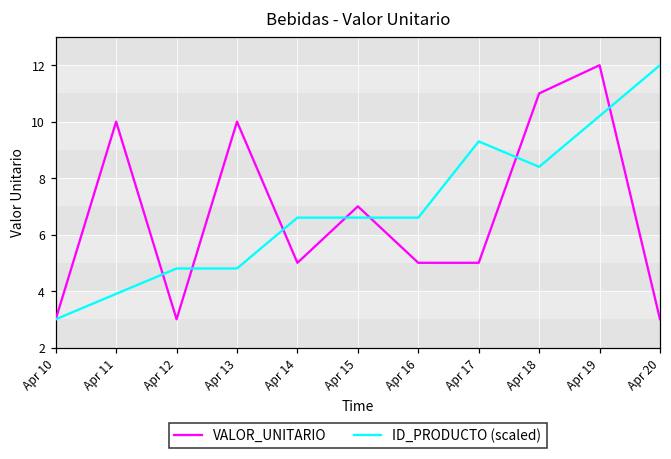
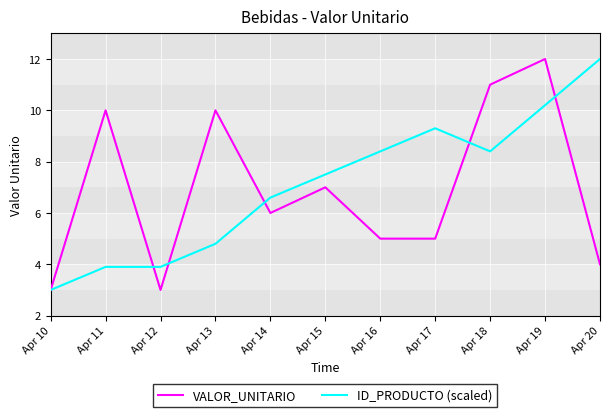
  {
    "VALOR_UNITARIO": {
      "Apr 11": 10,
      "Apr 12": 3,
      "Apr 13": 10,
-     "Apr 14": 5,
+     "Apr 14": 6,
      "Apr 15": 7,
      "Apr 16": 5,
      "Apr 17": 5,
      "Apr 18": 11,
      "Apr 19": 12,
-     "Apr 20": 3
+     "Apr 20": 4
    },
    "ID_PRODUCTO (scaled)": {
      "Apr 11": 3.9,
-     "Apr 12": 4.8,
+     "Apr 12": 3.9,
      "Apr 13": 4.8,
      "Apr 14": 6.6,
-     "Apr 15": 6.6,
-     "Apr 16": 6.6,
+     "Apr 15": 7.5,
+     "Apr 16": 8.4,
      "Apr 17": 9.3,
      "Apr 18": 8.4,
      "Apr 19": 10.2,
      "Apr 20": 12.0
    }
  }
